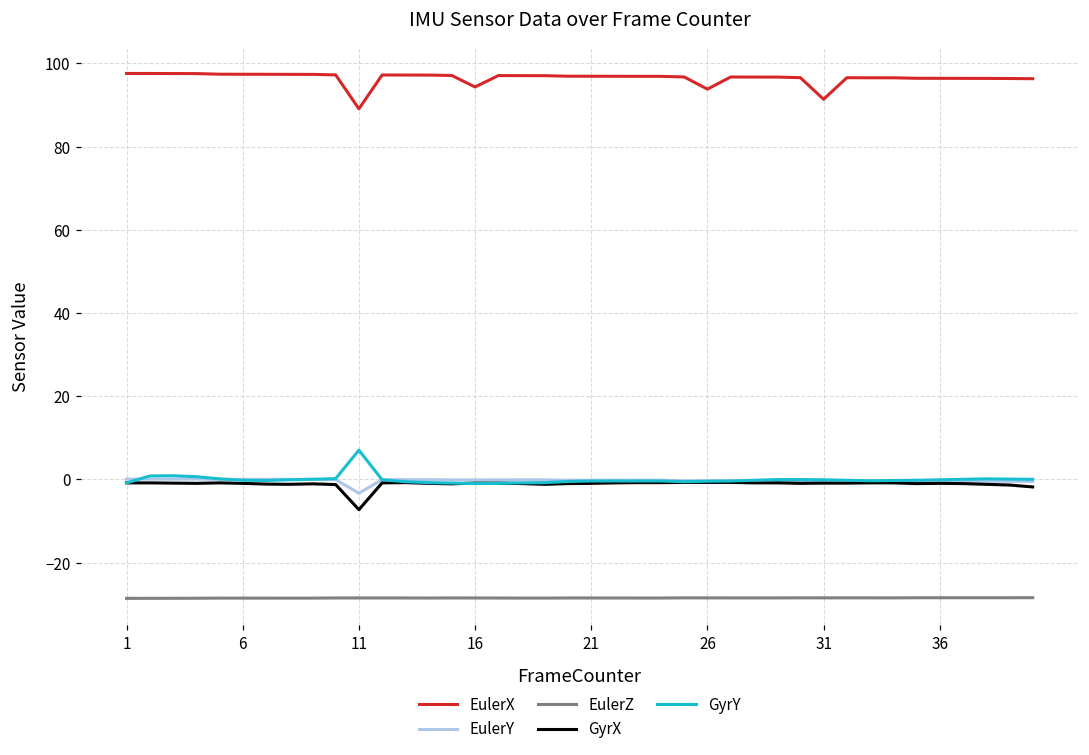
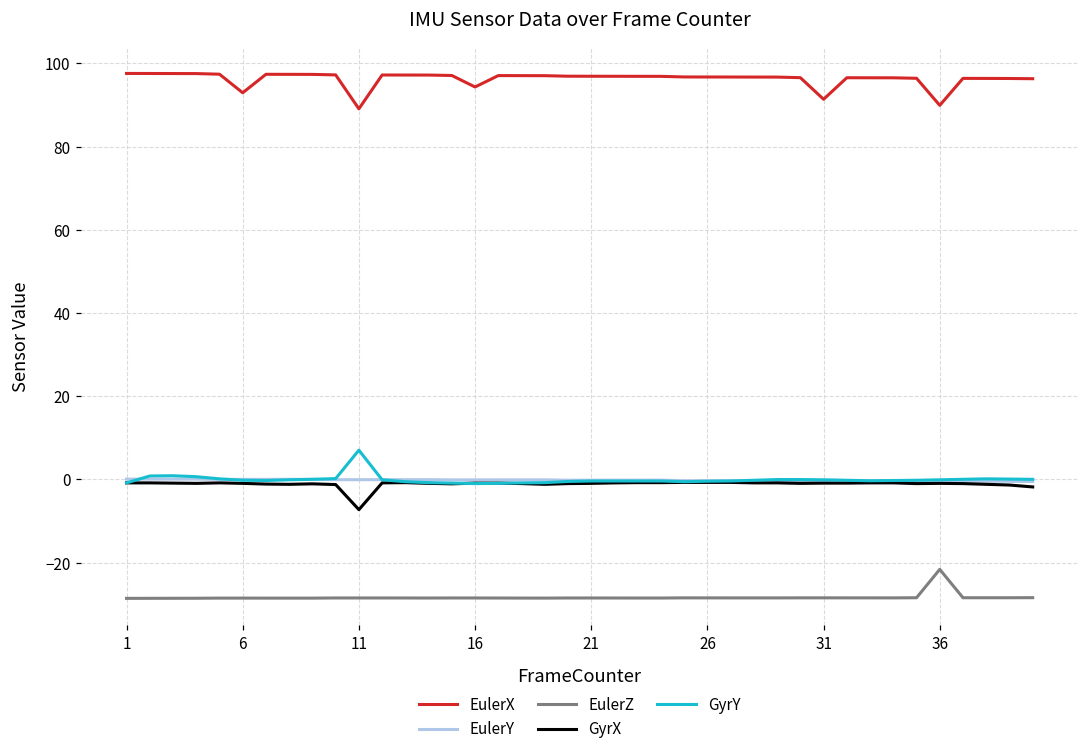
  {
    "EulerX": {
      "1": 98,
-     "6": 97,
+     "6": 93,
      "11": 89,
      "16": 94,
      "21": 97,
-     "26": 94,
+     "26": 97,
      "31": 91,
-     "36": 96
+     "36": 90
    },
    "EulerY": {
      "1": 0,
-     "11": -3,
+     "11": 0,
      "16": 0
    },
    "EulerZ": {
      "1": -29,
      "6": -29,
      "11": -29,
      "16": -29,
      "21": -29,
      "26": -29,
      "31": -28,
-     "36": -28
+     "36": -22
    },
    "GyrX": {
      "6": -1,
      "11": -7
    },
    "GyrY": {
      "11": 7
    }
  }
